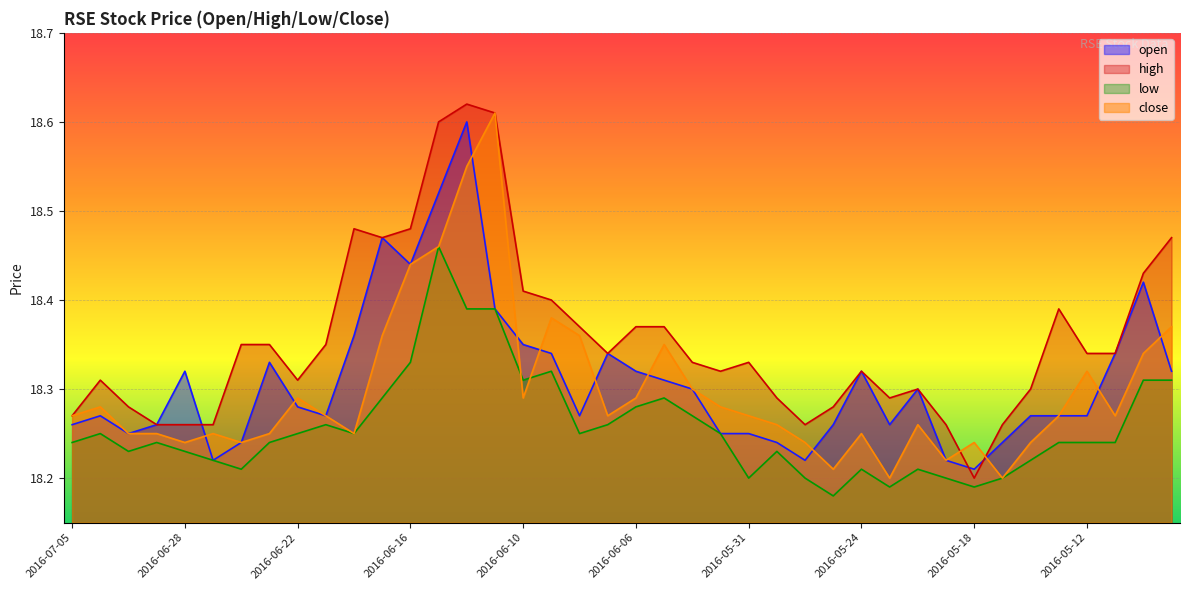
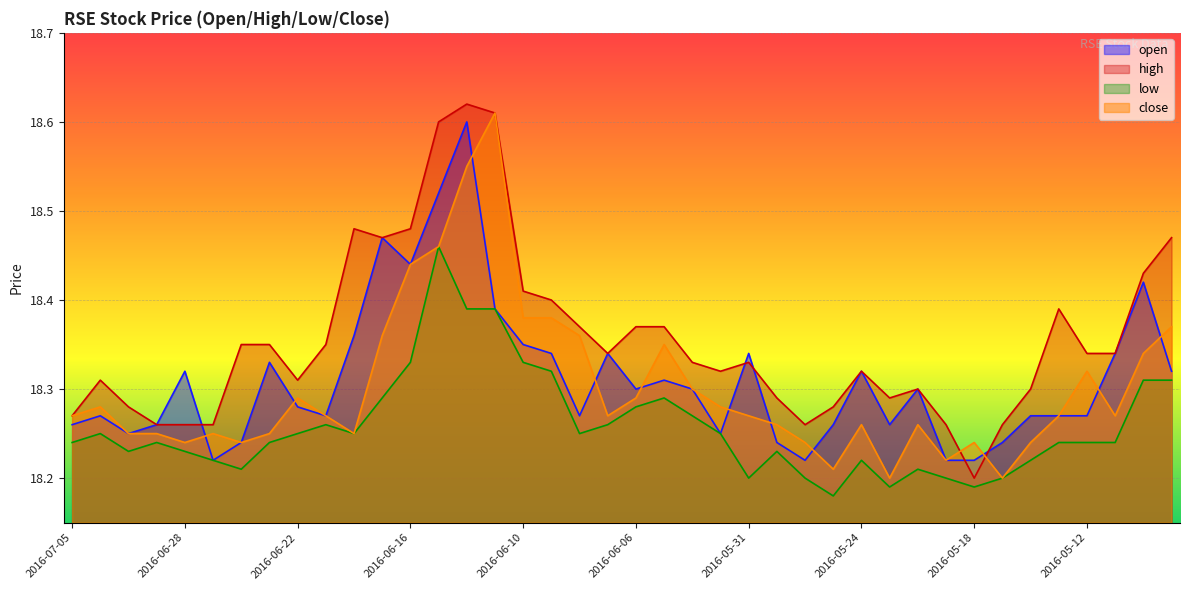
  {
    "open": {
      "2016-07-05": 18.26,
      "2016-06-28": 18.32,
      "2016-06-22": 18.28,
      "2016-06-10": 18.35,
-     "2016-06-06": 18.32,
-     "2016-05-31": 18.25,
-     "2016-05-18": 18.21,
+     "2016-06-06": 18.30,
+     "2016-05-31": 18.34,
+     "2016-05-18": 18.22,
      "2016-05-12": 18.27
    },
    "high": {
      "2016-06-28": 18.26,
      "2016-06-22": 18.31,
      "2016-06-16": 18.48,
      "2016-06-10": 18.41,
      "2016-06-06": 18.37,
      "2016-05-31": 18.33,
      "2016-05-18": 18.20,
      "2016-05-12": 18.34
    },
    "low": {
      "2016-07-05": 18.24,
      "2016-06-28": 18.23,
      "2016-06-22": 18.25,
      "2016-06-16": 18.33,
-     "2016-06-10": 18.31,
+     "2016-06-10": 18.33,
      "2016-06-06": 18.28,
      "2016-05-31": 18.20,
-     "2016-05-24": 18.21,
+     "2016-05-24": 18.22,
      "2016-05-18": 18.19,
      "2016-05-12": 18.24
    },
    "close": {
      "2016-06-28": 18.24,
      "2016-06-22": 18.29,
-     "2016-06-10": 18.29,
+     "2016-06-10": 18.38,
      "2016-06-06": 18.29,
      "2016-05-31": 18.27,
-     "2016-05-24": 18.25,
+     "2016-05-24": 18.26,
      "2016-05-18": 18.24,
      "2016-05-12": 18.32
    }
  }
